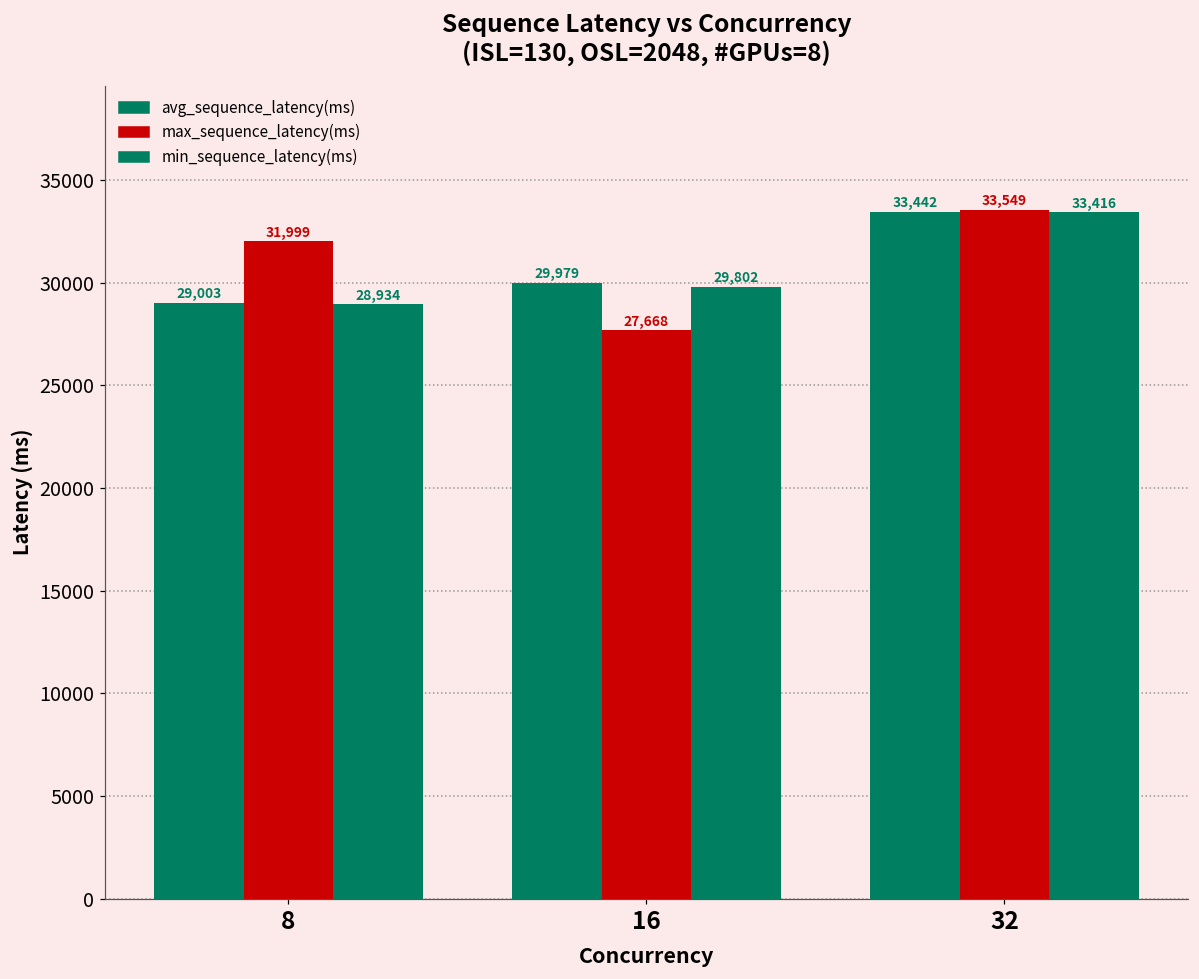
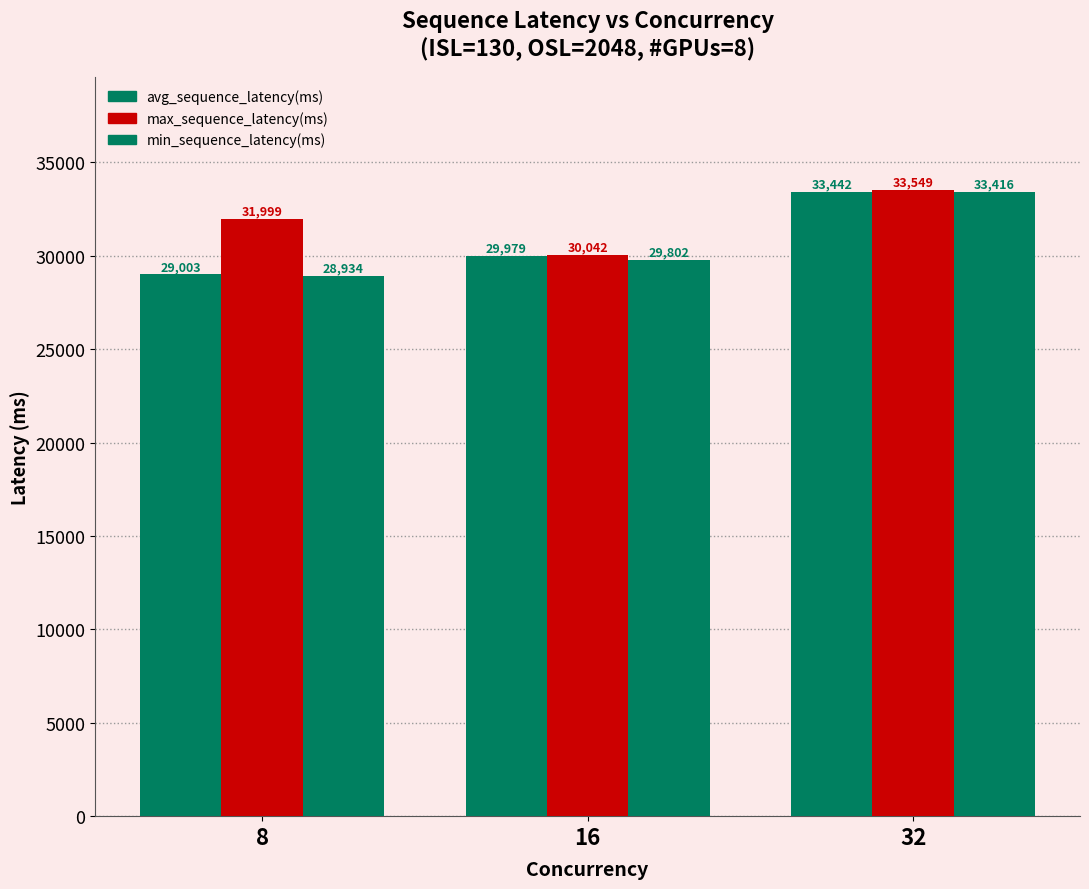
  {
    "max_sequence_latency(ms)": {
      "8": "31,999",
-     "16": "27,668",
+     "16": "30,042",
      "32": "33,549"
    }
  }
